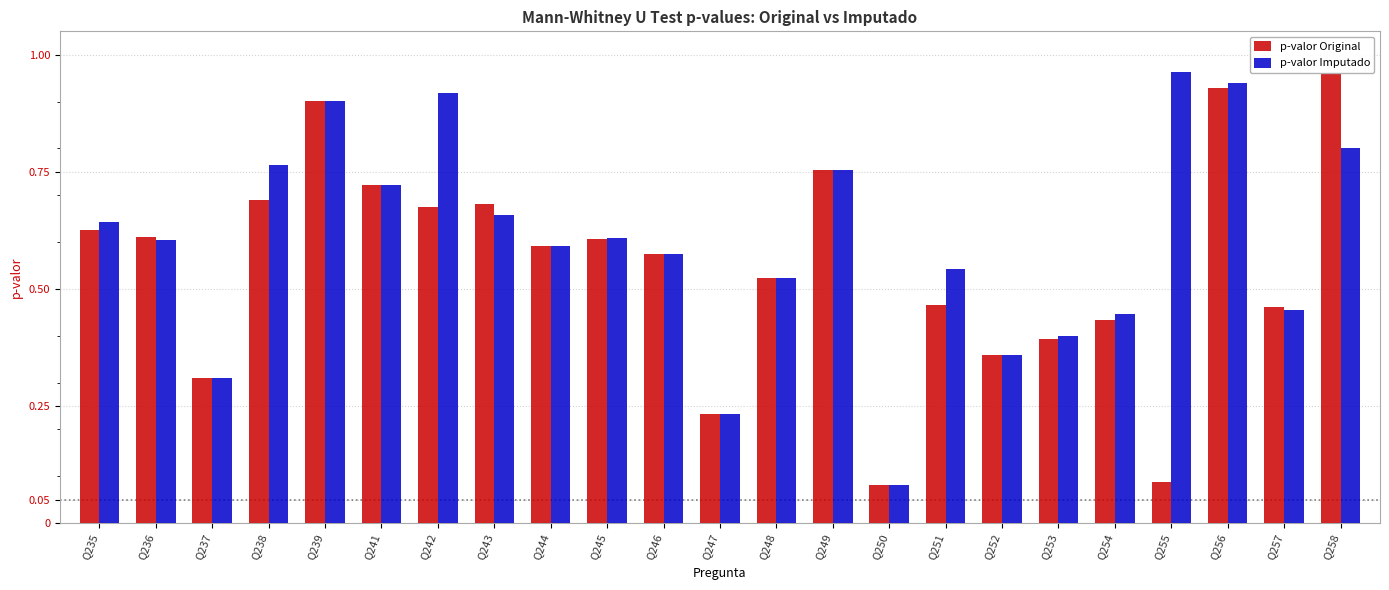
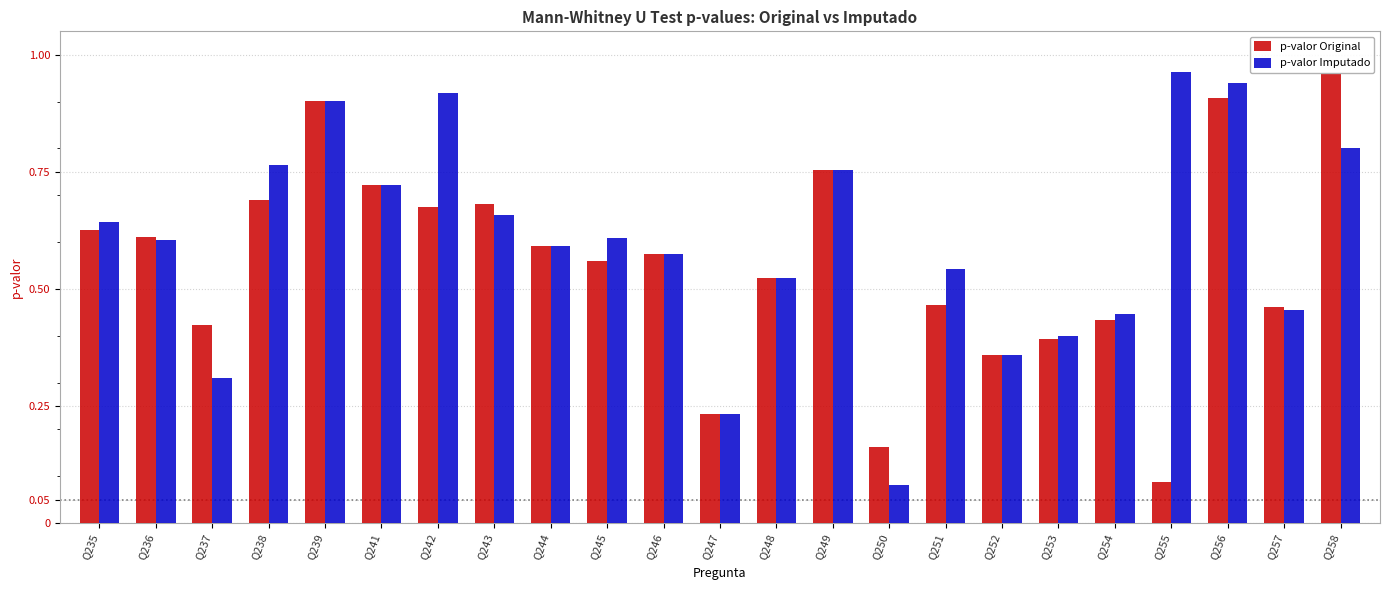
  {
    "p-valor Original": {
      "Q235": 0.63,
      "Q236": 0.61,
-     "Q237": 0.31,
+     "Q237": 0.42,
      "Q238": 0.69,
      "Q239": 0.90,
      "Q241": 0.72,
      "Q242": 0.68,
      "Q243": 0.68,
      "Q244": 0.59,
-     "Q245": 0.61,
+     "Q245": 0.56,
      "Q246": 0.58,
      "Q247": 0.23,
      "Q248": 0.52,
      "Q249": 0.75,
-     "Q250": 0.08,
+     "Q250": 0.16,
      "Q251": 0.46,
      "Q252": 0.36,
      "Q253": 0.39,
      "Q254": 0.43,
      "Q255": 0.09,
-     "Q256": 0.93,
+     "Q256": 0.91,
      "Q257": 0.46,
      "Q258": 0.96
    },
    "p-valor Imputado": {
      "Q235": 0.64,
      "Q236": 0.60,
      "Q237": 0.31,
      "Q238": 0.76,
      "Q239": 0.90,
      "Q241": 0.72,
      "Q242": 0.92,
      "Q243": 0.66,
      "Q244": 0.59,
      "Q245": 0.61,
      "Q246": 0.58,
      "Q247": 0.23,
      "Q248": 0.52,
      "Q249": 0.75,
      "Q250": 0.08,
      "Q251": 0.54,
      "Q252": 0.36,
      "Q253": 0.40,
      "Q254": 0.45,
      "Q255": 0.96,
      "Q256": 0.94,
      "Q257": 0.46,
      "Q258": 0.80
    }
  }
